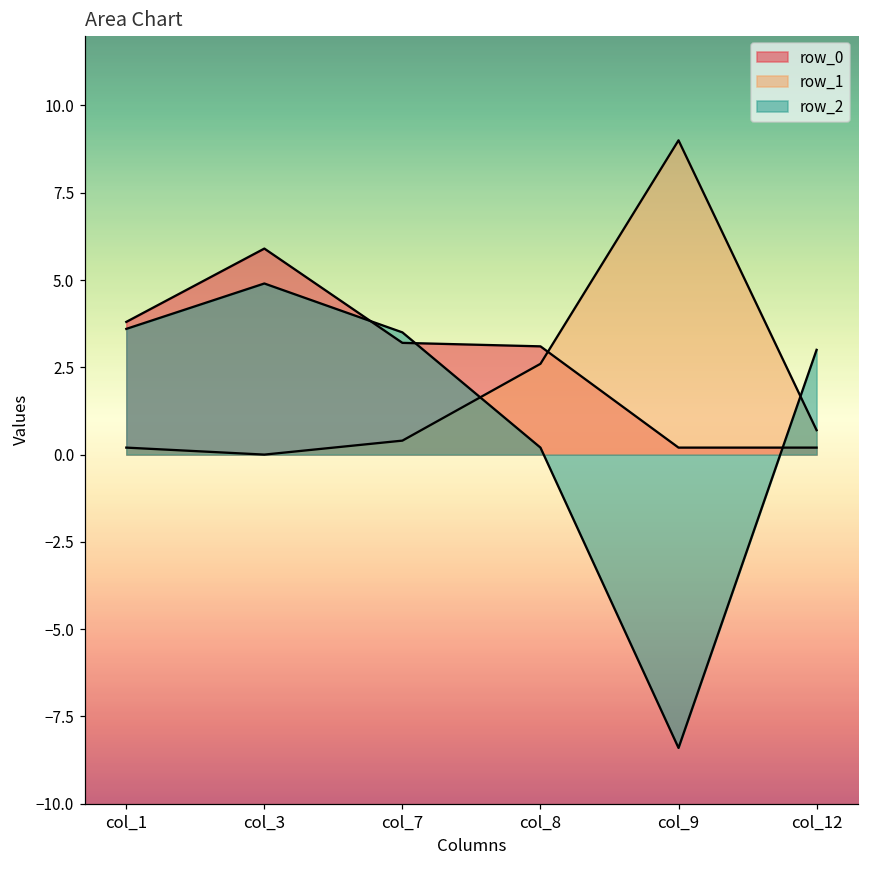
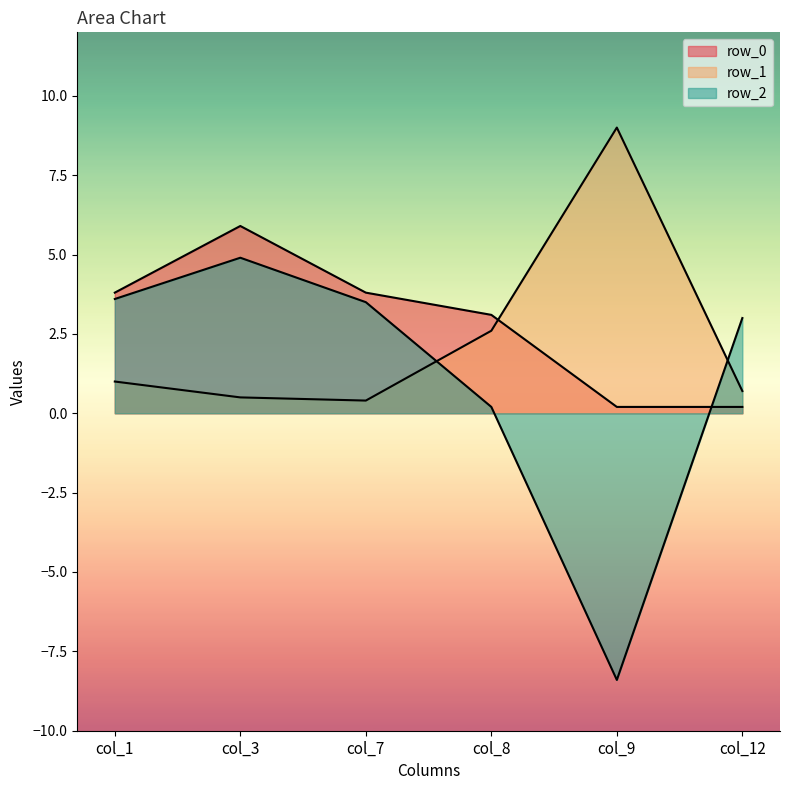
  {
    "row_0": {
      "col_1": 3.8,
      "col_3": 5.9,
-     "col_7": 3.2,
+     "col_7": 3.8,
      "col_8": 3.1,
      "col_9": 0.2,
      "col_12": 0.2
    },
    "row_1": {
-     "col_1": 0.2,
-     "col_3": 0.0,
+     "col_1": 1.0,
+     "col_3": 0.5,
      "col_7": 0.4,
      "col_8": 2.6,
      "col_9": 9.0,
      "col_12": 0.7
    }
  }
